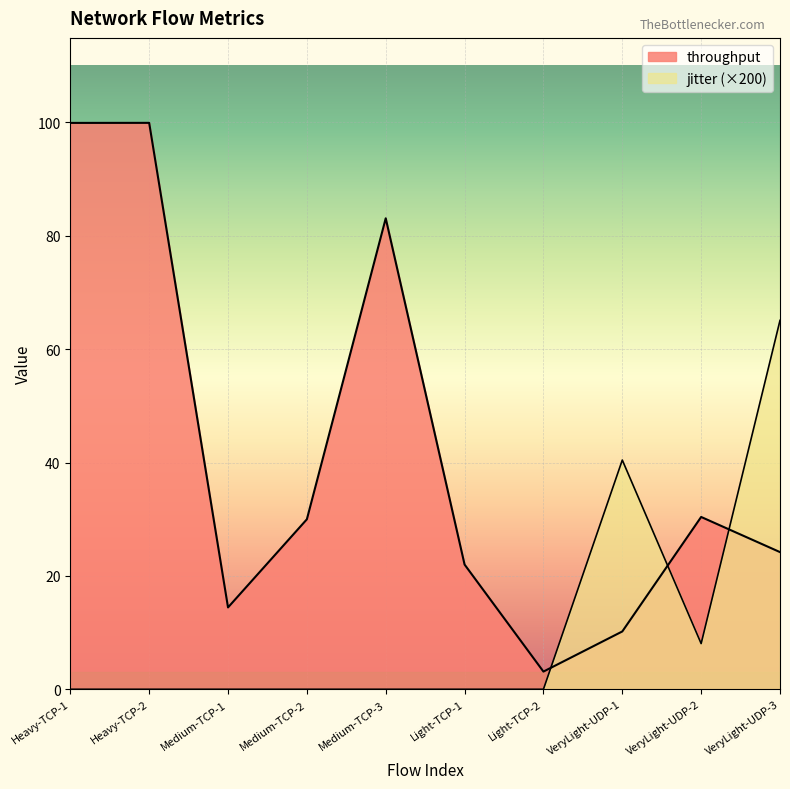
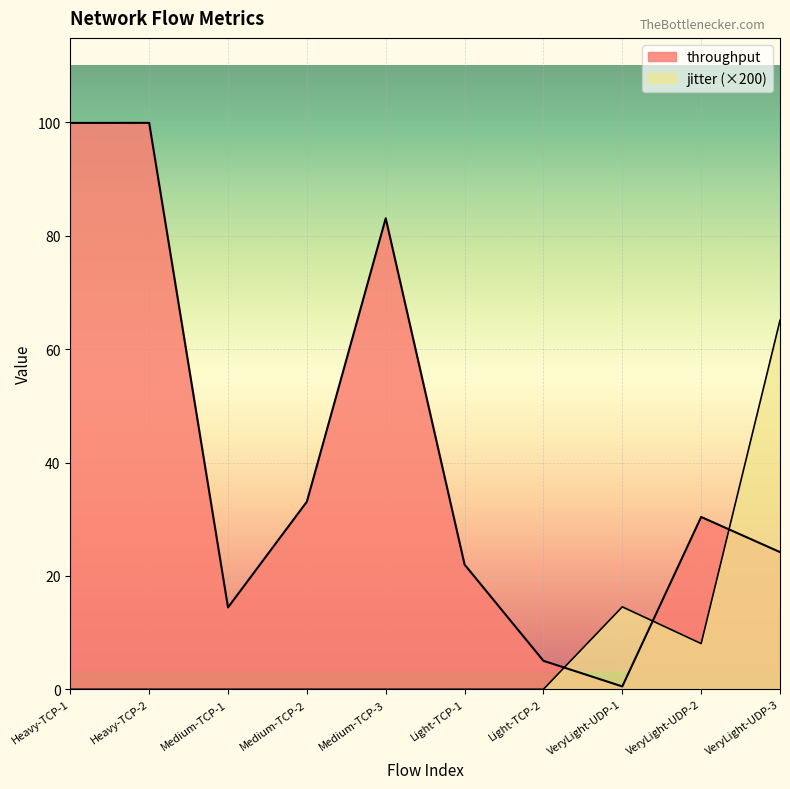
  {
    "throughput": {
      "Heavy-TCP-1": 100,
      "Heavy-TCP-2": 100,
      "Medium-TCP-1": 14,
-     "Medium-TCP-2": 30,
+     "Medium-TCP-2": 33,
      "Medium-TCP-3": 83,
      "Light-TCP-1": 22,
-     "Light-TCP-2": 3,
-     "VeryLight-UDP-1": 10,
+     "Light-TCP-2": 5,
+     "VeryLight-UDP-1": 1,
      "VeryLight-UDP-2": 30,
      "VeryLight-UDP-3": 24
    },
    "jitter (×200)": {
      "Heavy-TCP-1": 0,
      "Heavy-TCP-2": 0,
      "Medium-TCP-1": 0,
      "Medium-TCP-2": 0,
      "Medium-TCP-3": 0,
      "Light-TCP-1": 0,
      "Light-TCP-2": 0,
-     "VeryLight-UDP-1": 40,
+     "VeryLight-UDP-1": 15,
      "VeryLight-UDP-2": 8,
      "VeryLight-UDP-3": 65
    }
  }
